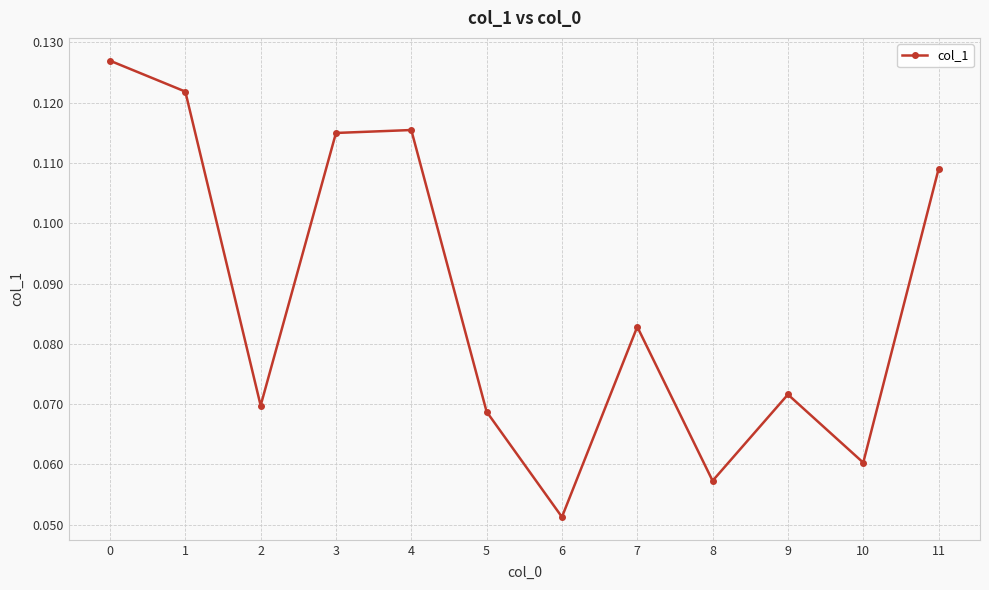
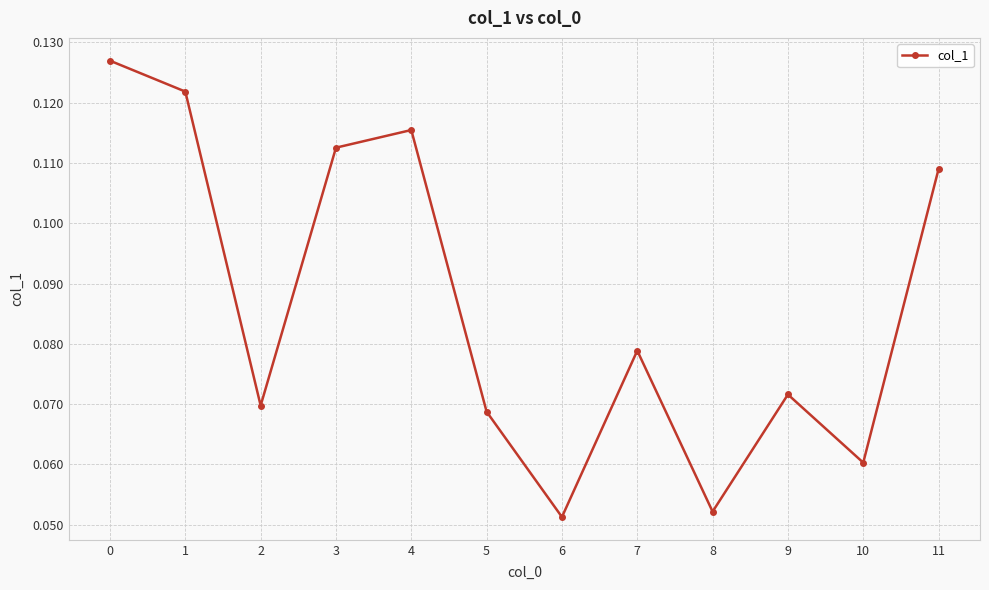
  {
    "0": 0.127,
    "1": 0.122,
    "2": 0.070,
-   "3": 0.115,
+   "3": 0.113,
    "4": 0.115,
    "5": 0.069,
    "6": 0.051,
-   "7": 0.083,
-   "8": 0.057,
+   "7": 0.079,
+   "8": 0.052,
    "9": 0.072,
    "10": 0.060,
    "11": 0.109
  }
